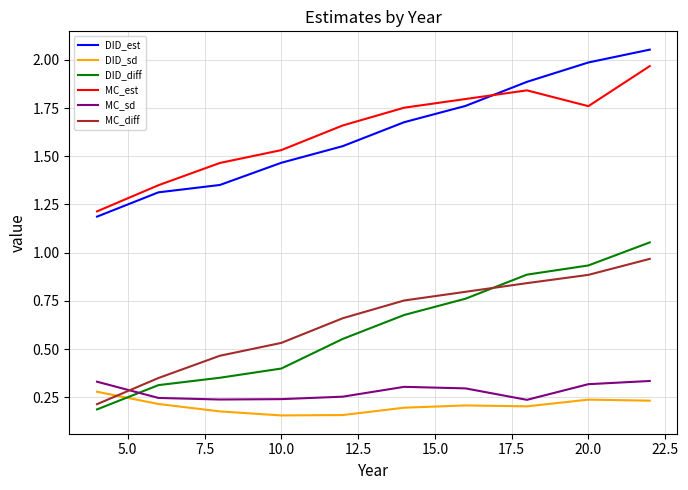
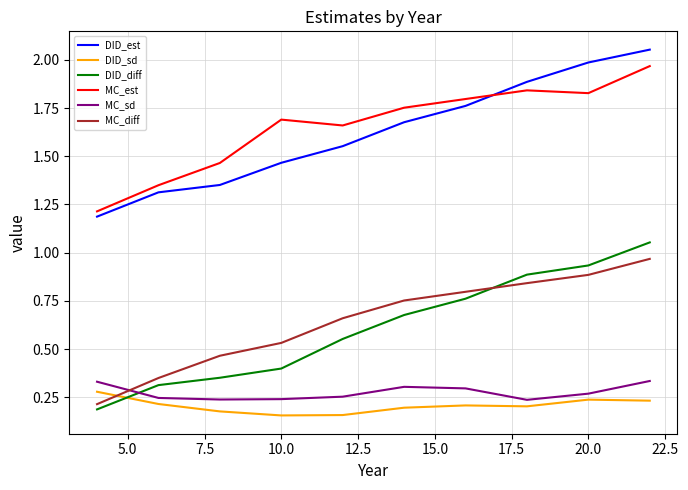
  {
    "DID_est": {
      "10.0": 1.47,
      "20.0": 1.99
    },
    "DID_sd": {
      "10.0": 0.16,
      "20.0": 0.24
    },
    "DID_diff": {
      "10.0": 0.40,
      "20.0": 0.93
    },
    "MC_est": {
-     "10.0": 1.53,
-     "20.0": 1.76
+     "10.0": 1.69,
+     "20.0": 1.83
    },
    "MC_sd": {
      "10.0": 0.24,
-     "20.0": 0.32
+     "20.0": 0.27
    },
    "MC_diff": {
      "10.0": 0.53,
      "20.0": 0.88
    }
  }
